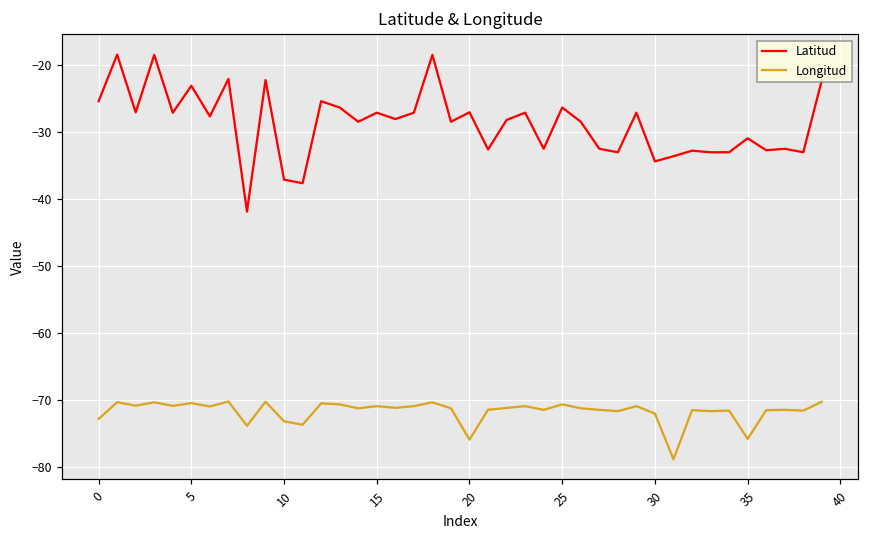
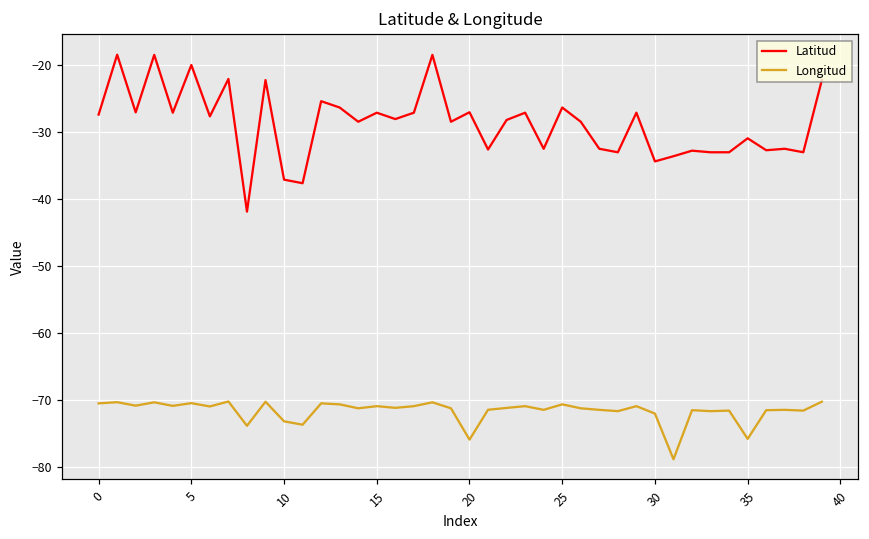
  {
    "Latitud": {
-     "0": -25,
-     "5": -23,
+     "0": -27,
+     "5": -20,
      "10": -37,
      "15": -27,
      "20": -27,
      "25": -26,
      "30": -34,
      "35": -31
    },
    "Longitud": {
-     "0": -73,
+     "0": -70,
      "5": -70,
      "10": -73,
      "15": -71,
      "20": -76,
      "25": -71,
      "30": -72,
      "35": -76
    }
  }
